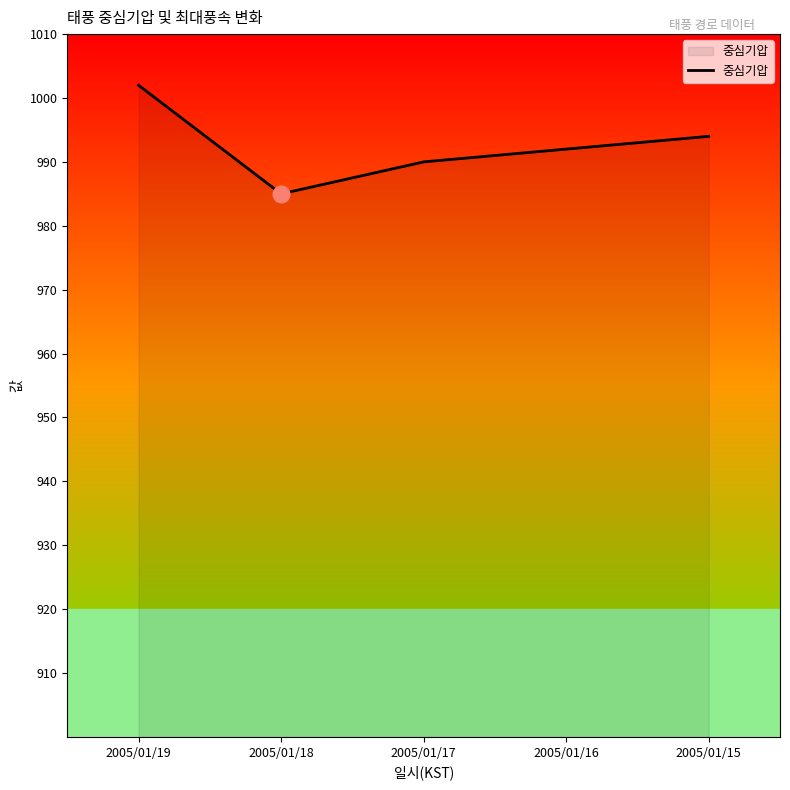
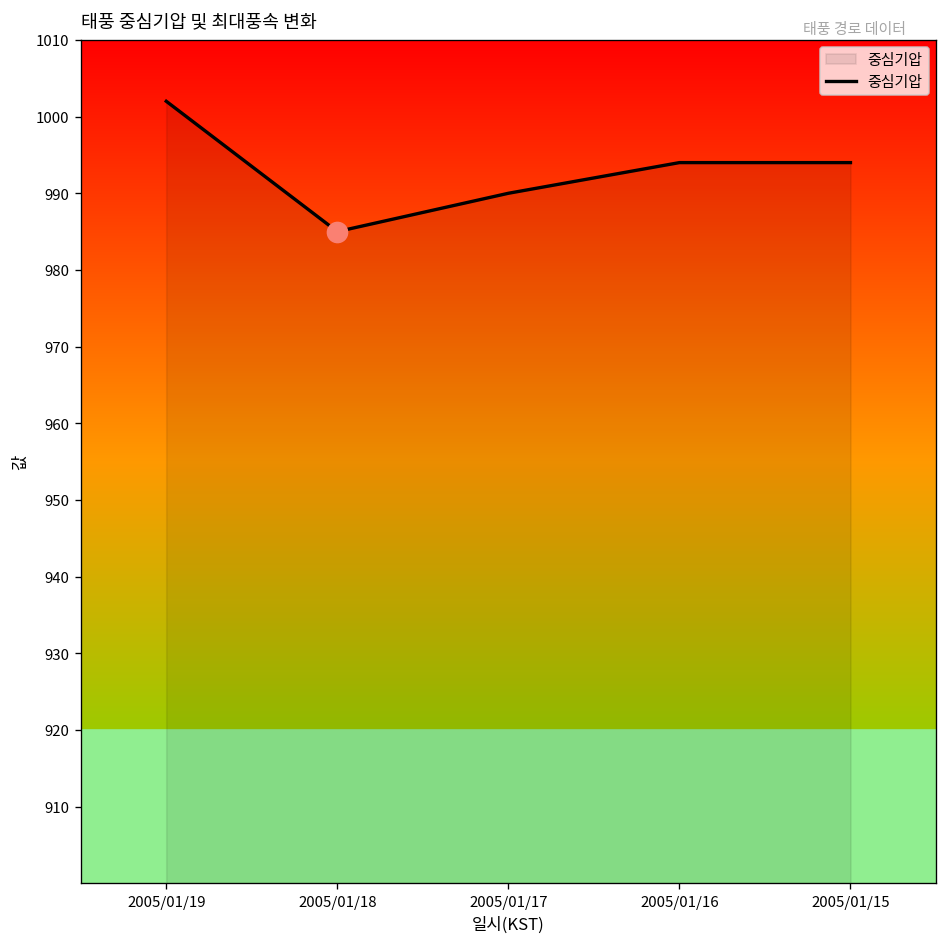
  {
    "중심기압": {
      "2005/01/19": 1002,
      "2005/01/17": 990,
-     "2005/01/16": 992,
+     "2005/01/16": 994,
      "2005/01/15": 994
    }
  }
